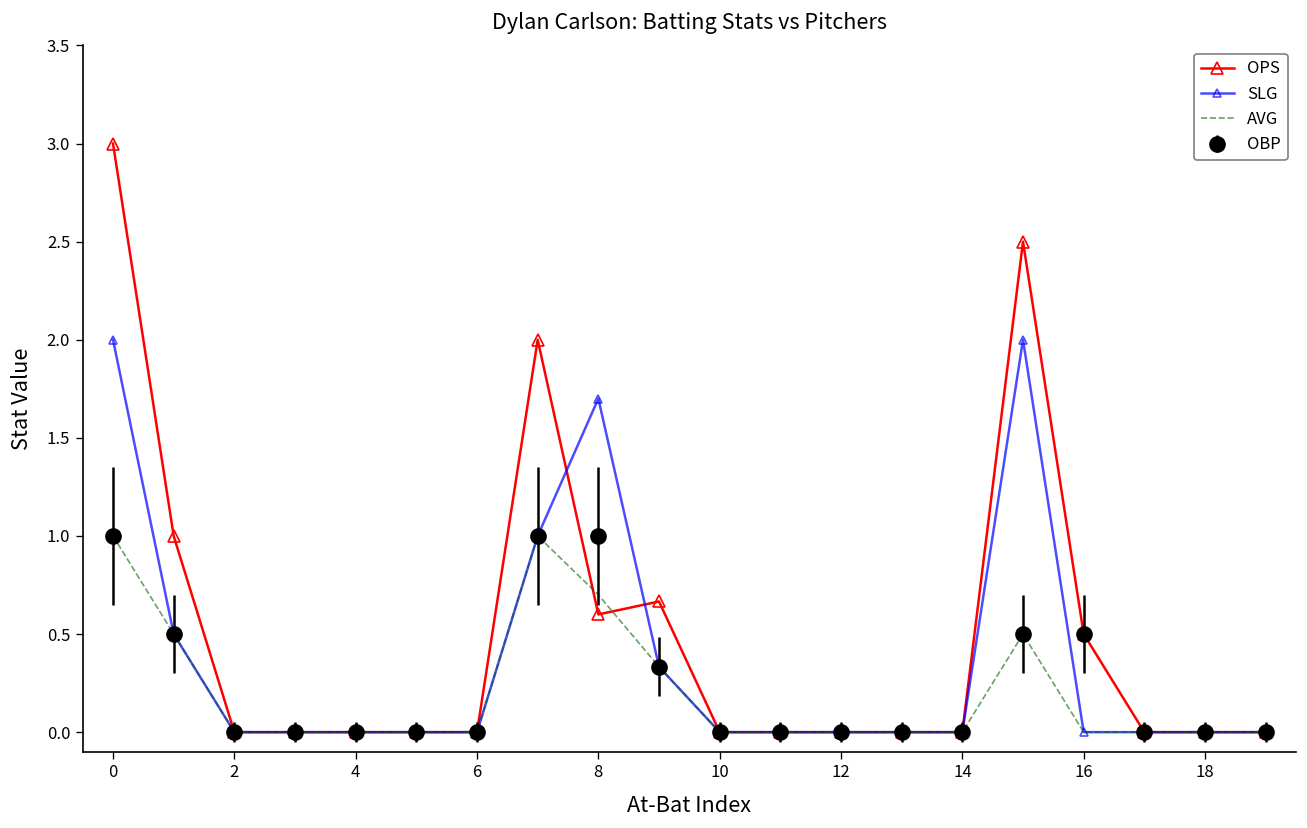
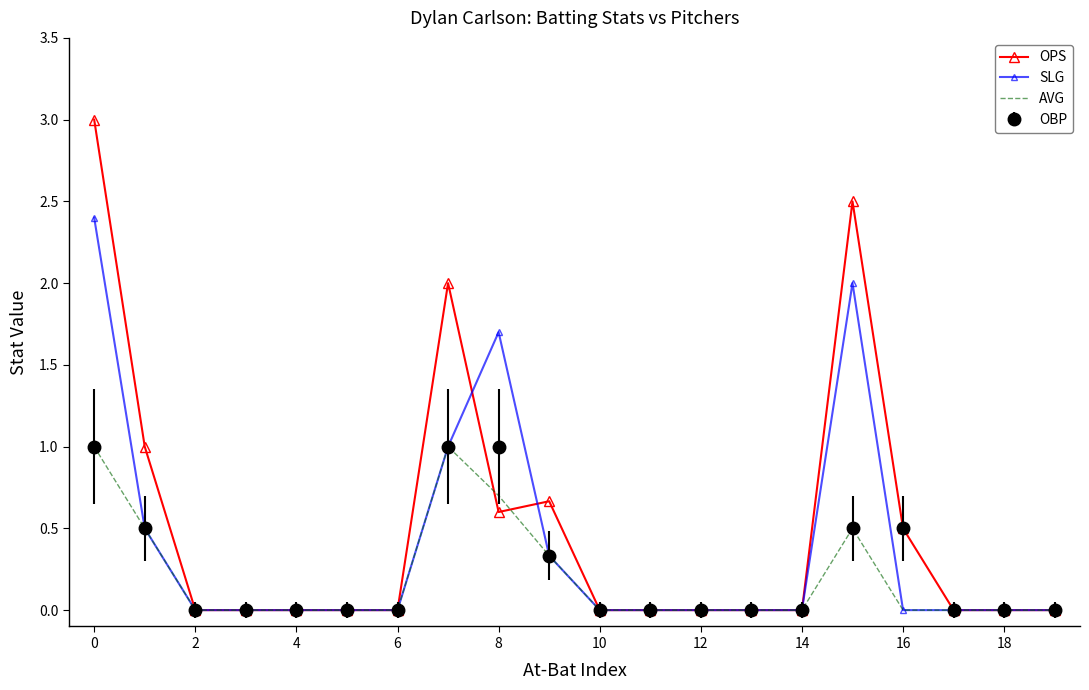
  {
    "OPS": {
      "0": 3.0,
      "8": 0.6
    },
    "SLG": {
-     "0": 2.0,
+     "0": 2.4,
      "8": 1.7
    },
    "AVG": {
      "8": 0.7
    }
  }
